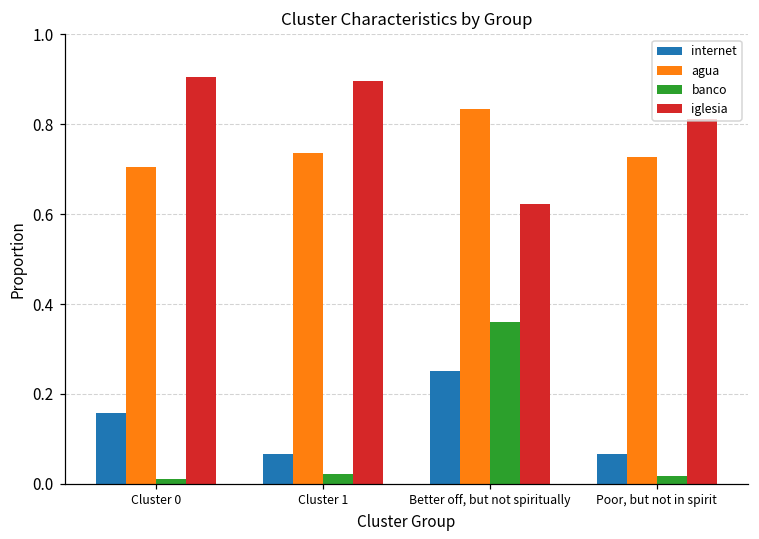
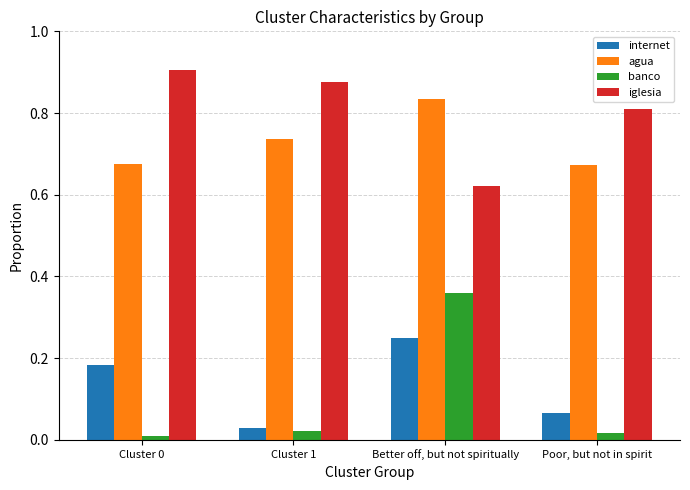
  {
    "internet": {
-     "Cluster 0": 0.16,
-     "Cluster 1": 0.07,
+     "Cluster 0": 0.18,
+     "Cluster 1": 0.03,
      "Better off, but not spiritually": 0.25,
      "Poor, but not in spirit": 0.07
    },
    "agua": {
-     "Cluster 0": 0.71,
+     "Cluster 0": 0.68,
      "Cluster 1": 0.74,
      "Better off, but not spiritually": 0.83,
-     "Poor, but not in spirit": 0.73
+     "Poor, but not in spirit": 0.67
    },
    "banco": {
      "Cluster 0": 0.01,
      "Cluster 1": 0.02,
      "Better off, but not spiritually": 0.36,
      "Poor, but not in spirit": 0.02
    },
    "iglesia": {
      "Cluster 0": 0.91,
-     "Cluster 1": 0.90,
+     "Cluster 1": 0.88,
      "Better off, but not spiritually": 0.62,
      "Poor, but not in spirit": 0.81
    }
  }
